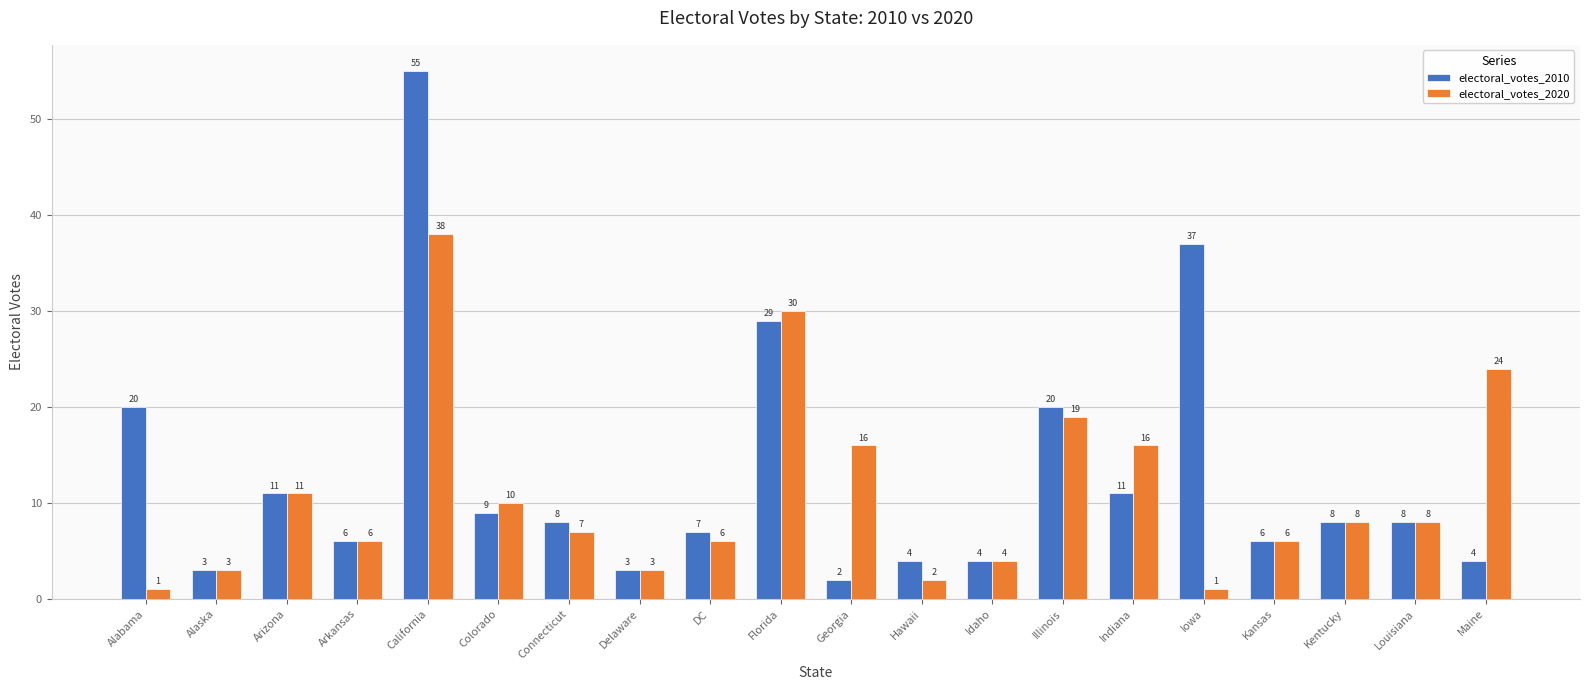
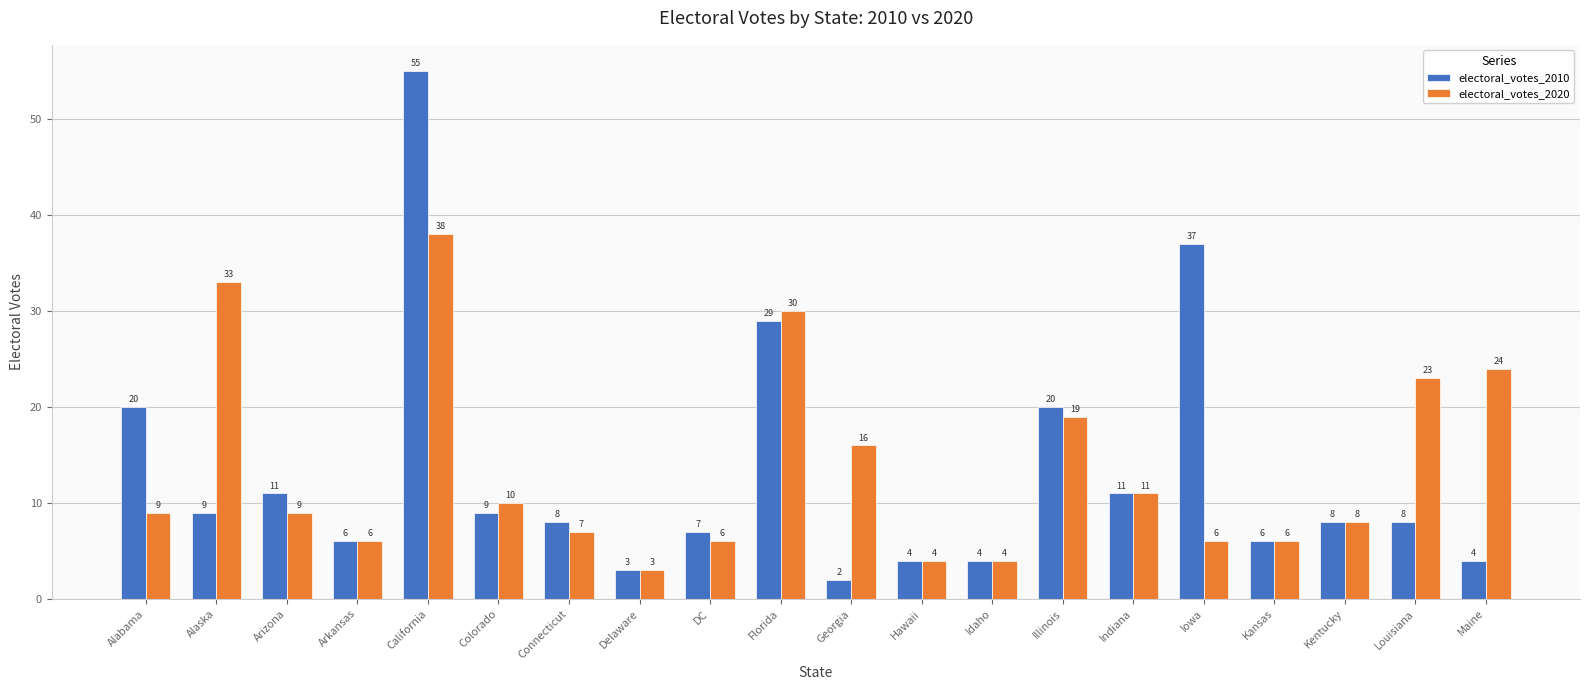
  {
    "electoral_votes_2010": {
      "Alabama": 20,
-     "Alaska": 3,
+     "Alaska": 9,
      "Arizona": 11,
      "Arkansas": 6,
      "California": 55,
      "Colorado": 9,
      "Connecticut": 8,
      "Delaware": 3,
      "DC": 7,
      "Florida": 29,
      "Georgia": 2,
      "Hawaii": 4,
      "Idaho": 4,
      "Illinois": 20,
      "Indiana": 11,
      "Iowa": 37,
      "Kansas": 6,
      "Kentucky": 8,
      "Louisiana": 8,
      "Maine": 4
    },
    "electoral_votes_2020": {
-     "Alabama": 1,
-     "Alaska": 3,
-     "Arizona": 11,
+     "Alabama": 9,
+     "Alaska": 33,
+     "Arizona": 9,
      "Arkansas": 6,
      "California": 38,
      "Colorado": 10,
      "Connecticut": 7,
      "Delaware": 3,
      "DC": 6,
      "Florida": 30,
      "Georgia": 16,
-     "Hawaii": 2,
+     "Hawaii": 4,
      "Idaho": 4,
      "Illinois": 19,
-     "Indiana": 16,
-     "Iowa": 1,
+     "Indiana": 11,
+     "Iowa": 6,
      "Kansas": 6,
      "Kentucky": 8,
-     "Louisiana": 8,
+     "Louisiana": 23,
      "Maine": 24
    }
  }
